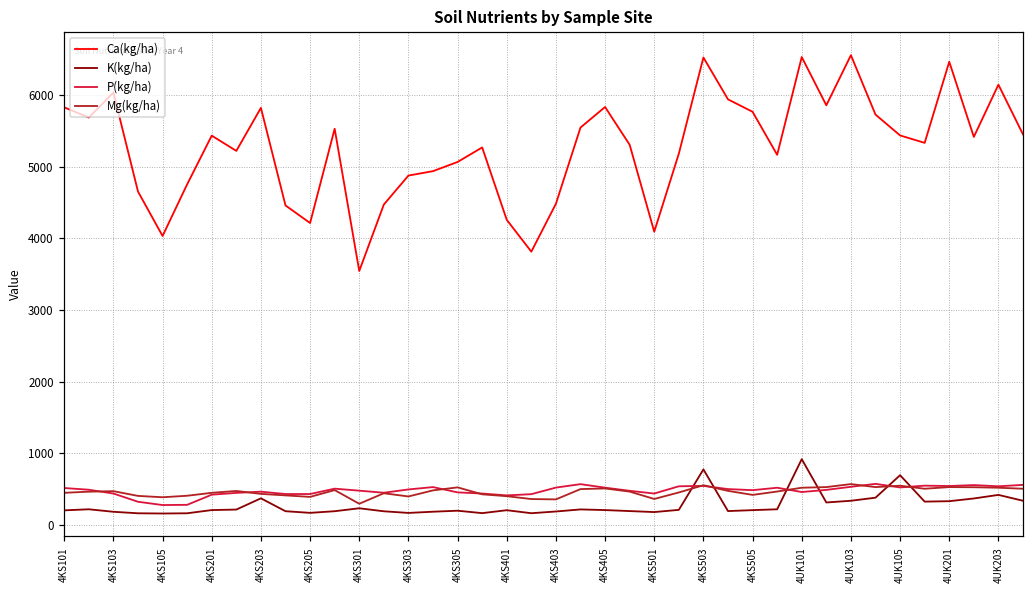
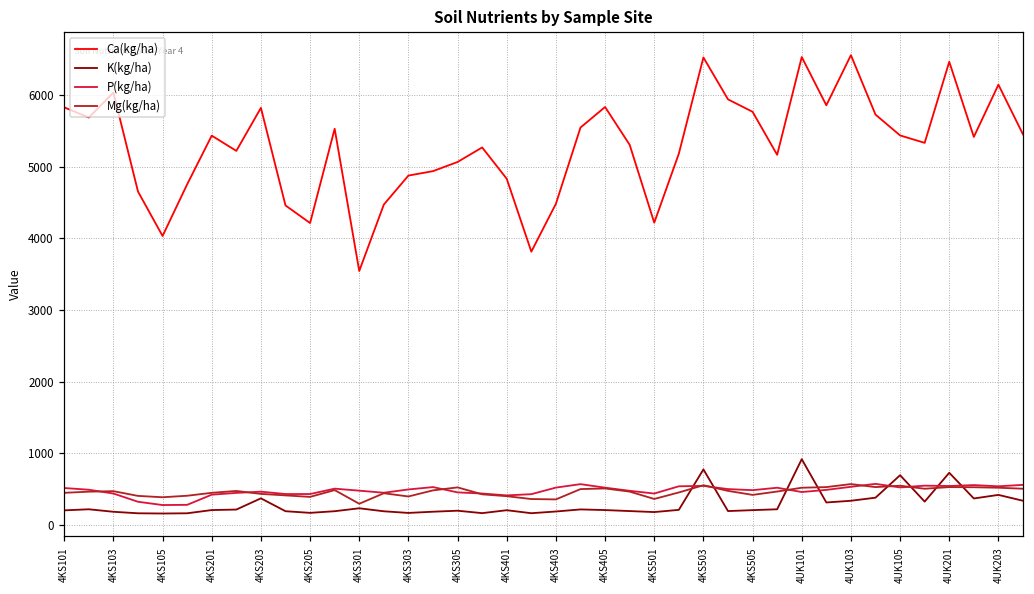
  {
    "Ca(kg/ha)": {
      "4KS101": 5800,
      "4KS105": 4000,
      "4KS201": 5400,
      "4KS203": 5800,
      "4KS205": 4200,
      "4KS301": 3500,
      "4KS303": 4900,
      "4KS305": 5100,
-     "4KS401": 4300,
+     "4KS401": 4800,
      "4KS403": 4500,
      "4KS405": 5800,
-     "4KS501": 4100,
+     "4KS501": 4200,
      "4KS503": 6500,
      "4KS505": 5800,
      "4UK101": 6500,
      "4UK103": 6600,
      "4UK105": 5400,
      "4UK201": 6500,
      "4UK203": 6100
    },
    "K(kg/ha)": {
      "4KS101": 200,
      "4KS103": 200,
      "4KS105": 200,
      "4KS201": 200,
      "4KS203": 400,
      "4KS205": 200,
      "4KS301": 200,
      "4KS303": 200,
      "4KS305": 200,
      "4KS401": 200,
      "4KS403": 200,
      "4KS405": 200,
      "4KS501": 200,
      "4KS503": 800,
      "4KS505": 200,
      "4UK101": 900,
      "4UK103": 300,
      "4UK105": 700,
-     "4UK201": 300,
+     "4UK201": 700,
      "4UK203": 400
    }
  }
